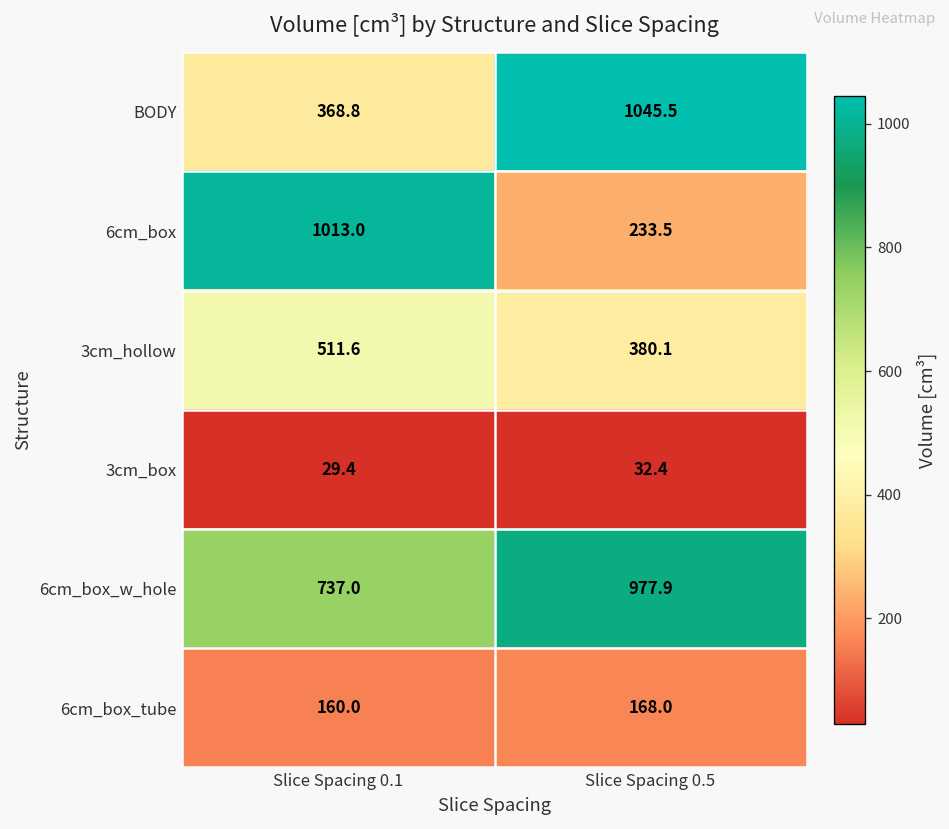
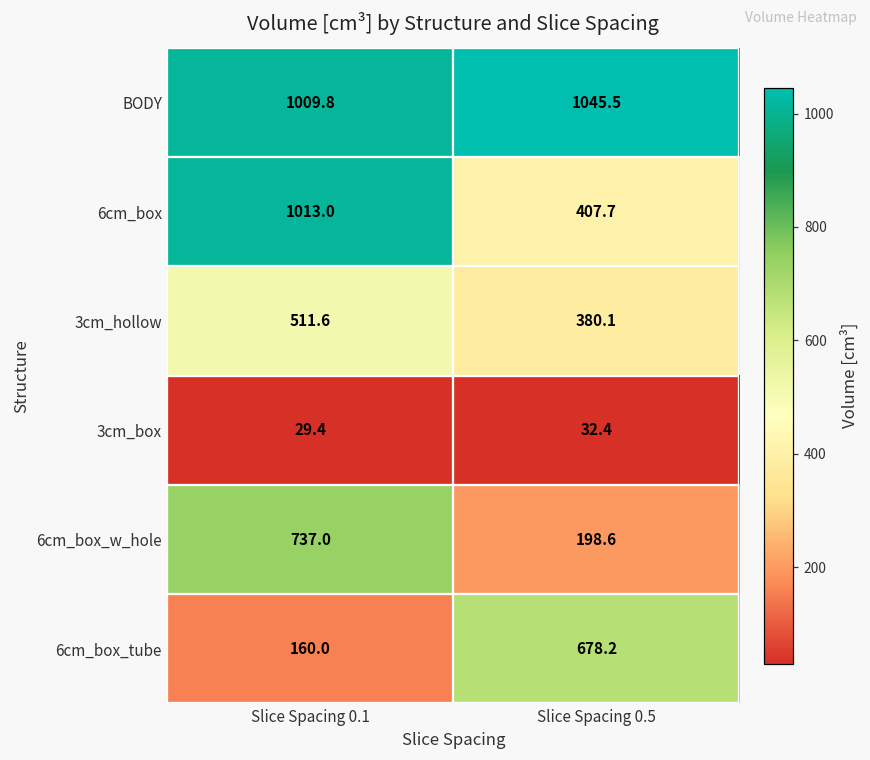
  {
    "BODY": {
-     "Slice Spacing 0.1": 368.8,
+     "Slice Spacing 0.1": 1009.8,
      "Slice Spacing 0.5": 1045.5
    },
    "6cm_box": {
      "Slice Spacing 0.1": 1013.0,
-     "Slice Spacing 0.5": 233.5
+     "Slice Spacing 0.5": 407.7
    },
    "3cm_hollow": {
      "Slice Spacing 0.1": 511.6,
      "Slice Spacing 0.5": 380.1
    },
    "3cm_box": {
      "Slice Spacing 0.1": 29.4,
      "Slice Spacing 0.5": 32.4
    },
    "6cm_box_w_hole": {
      "Slice Spacing 0.1": 737.0,
-     "Slice Spacing 0.5": 977.9
+     "Slice Spacing 0.5": 198.6
    },
    "6cm_box_tube": {
      "Slice Spacing 0.1": 160.0,
-     "Slice Spacing 0.5": 168.0
+     "Slice Spacing 0.5": 678.2
    }
  }
